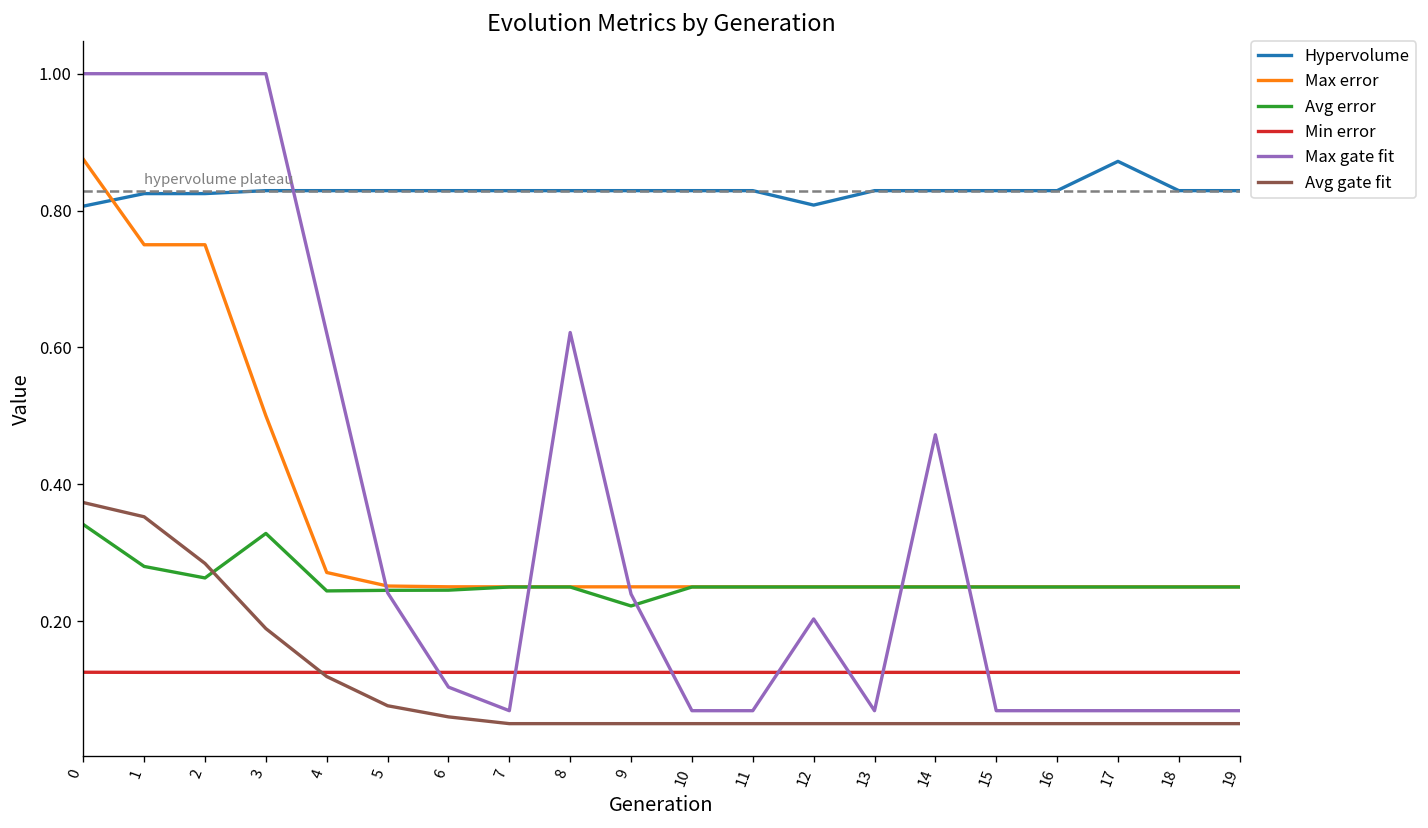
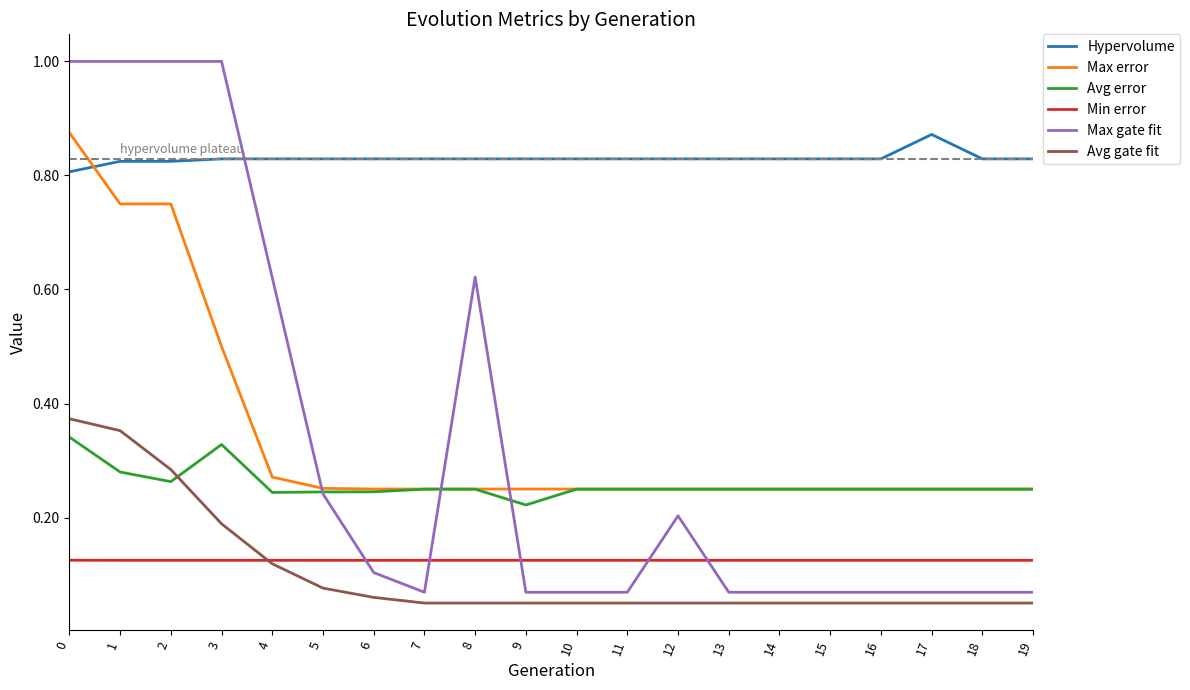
  {
    "Hypervolume": {
      "0": 0.81,
      "1": 0.82,
      "2": 0.82,
      "3": 0.83,
      "4": 0.83,
      "5": 0.83,
      "6": 0.83,
      "7": 0.83,
      "8": 0.83,
      "9": 0.83,
      "10": 0.83,
      "11": 0.83,
-     "12": 0.81,
+     "12": 0.83,
      "13": 0.83,
      "14": 0.83,
      "15": 0.83,
      "16": 0.83,
      "17": 0.87,
      "18": 0.83,
      "19": 0.83
    },
    "Max error": {
      "0": 0.88,
      "1": 0.75,
      "2": 0.75,
      "3": 0.50,
      "4": 0.27,
      "5": 0.25,
      "6": 0.25,
      "9": 0.25
    },
    "Avg error": {
      "0": 0.34,
      "1": 0.28,
      "2": 0.26,
      "3": 0.33,
      "4": 0.24,
      "6": 0.25,
      "9": 0.22
    },
    "Min error": {
      "0": 0.13,
      "1": 0.13,
      "2": 0.13,
      "3": 0.13,
      "4": 0.13,
      "5": 0.13,
      "6": 0.13,
      "7": 0.13,
      "8": 0.13,
      "9": 0.13,
      "10": 0.13,
      "11": 0.13,
      "12": 0.13,
      "13": 0.13,
      "14": 0.13,
      "15": 0.13,
      "16": 0.13,
      "17": 0.13,
      "18": 0.13,
      "19": 0.13
    },
    "Max gate fit": {
      "0": 1.00,
      "1": 1.00,
      "2": 1.00,
      "3": 1.00,
      "4": 0.62,
      "6": 0.10,
      "7": 0.07,
      "8": 0.62,
-     "9": 0.24,
+     "9": 0.07,
      "10": 0.07,
      "11": 0.07,
      "12": 0.20,
      "13": 0.07,
-     "14": 0.47,
+     "14": 0.07,
      "15": 0.07,
      "16": 0.07,
      "17": 0.07,
      "18": 0.07,
      "19": 0.07
    },
    "Avg gate fit": {
      "0": 0.37,
      "1": 0.35,
      "2": 0.28,
      "3": 0.19,
      "4": 0.12,
      "5": 0.08,
      "6": 0.06,
      "7": 0.05,
      "8": 0.05,
      "9": 0.05,
      "10": 0.05,
      "11": 0.05,
      "12": 0.05,
      "13": 0.05,
      "14": 0.05,
      "15": 0.05,
      "16": 0.05,
      "17": 0.05,
      "18": 0.05,
      "19": 0.05
    }
  }
